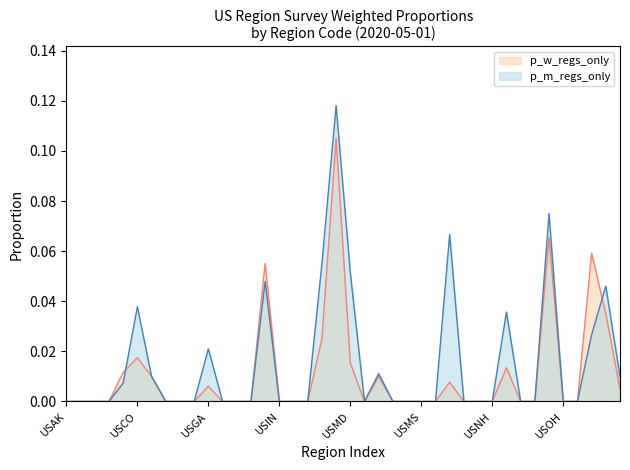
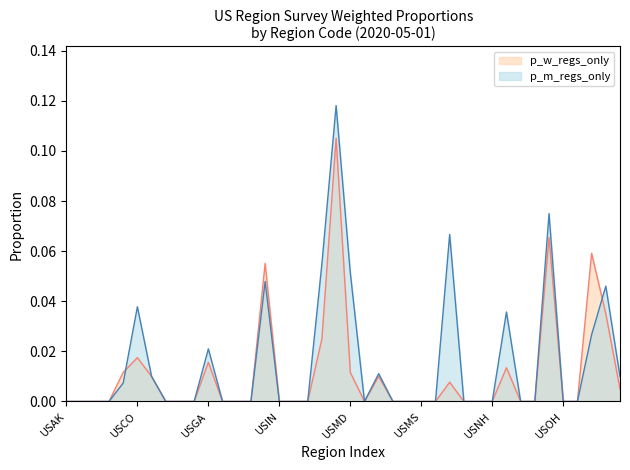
  {
    "p_w_regs_only": {
      "USCO": 0.017,
-     "USGA": 0.006,
-     "USMD": 0.015
+     "USGA": 0.016,
+     "USMD": 0.012
    },
    "p_m_regs_only": {
      "USCO": 0.038,
      "USGA": 0.021,
      "USMD": 0.051
    }
  }
